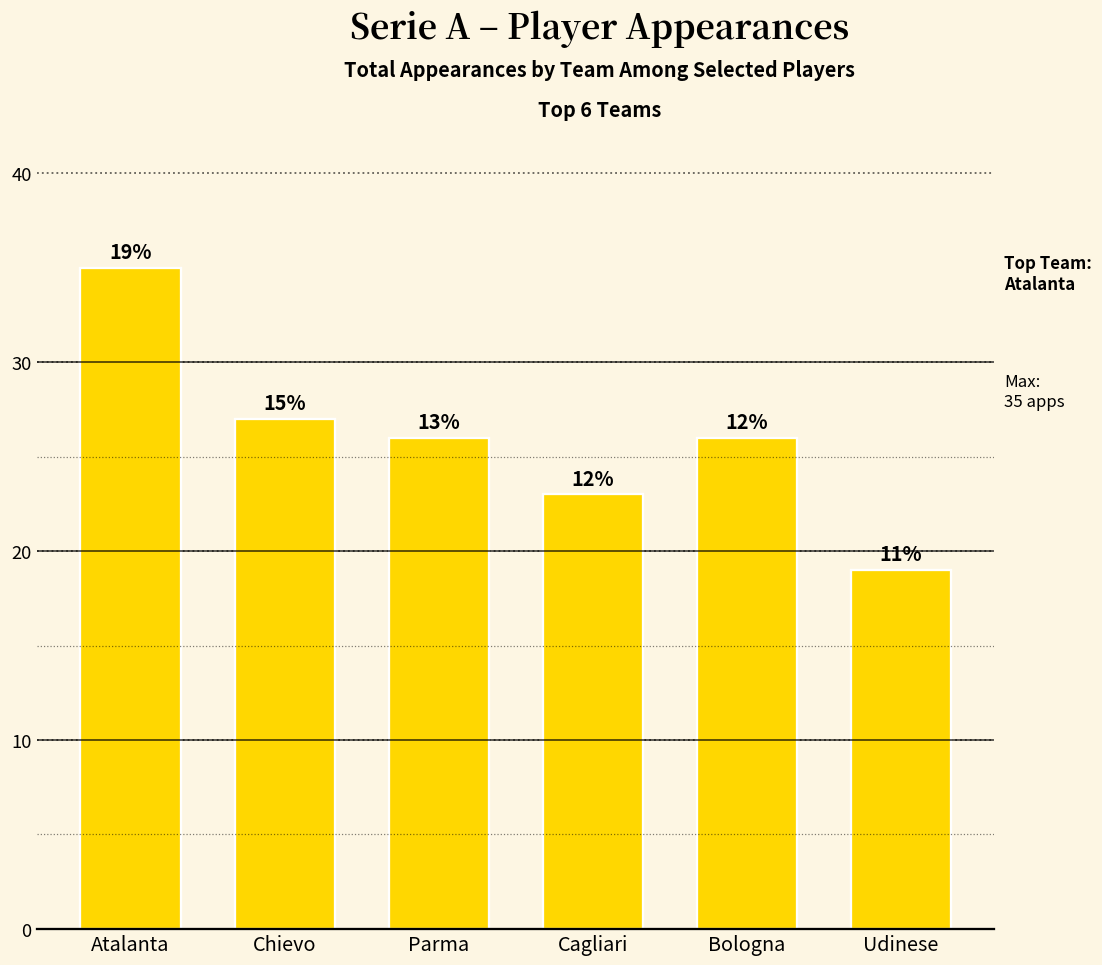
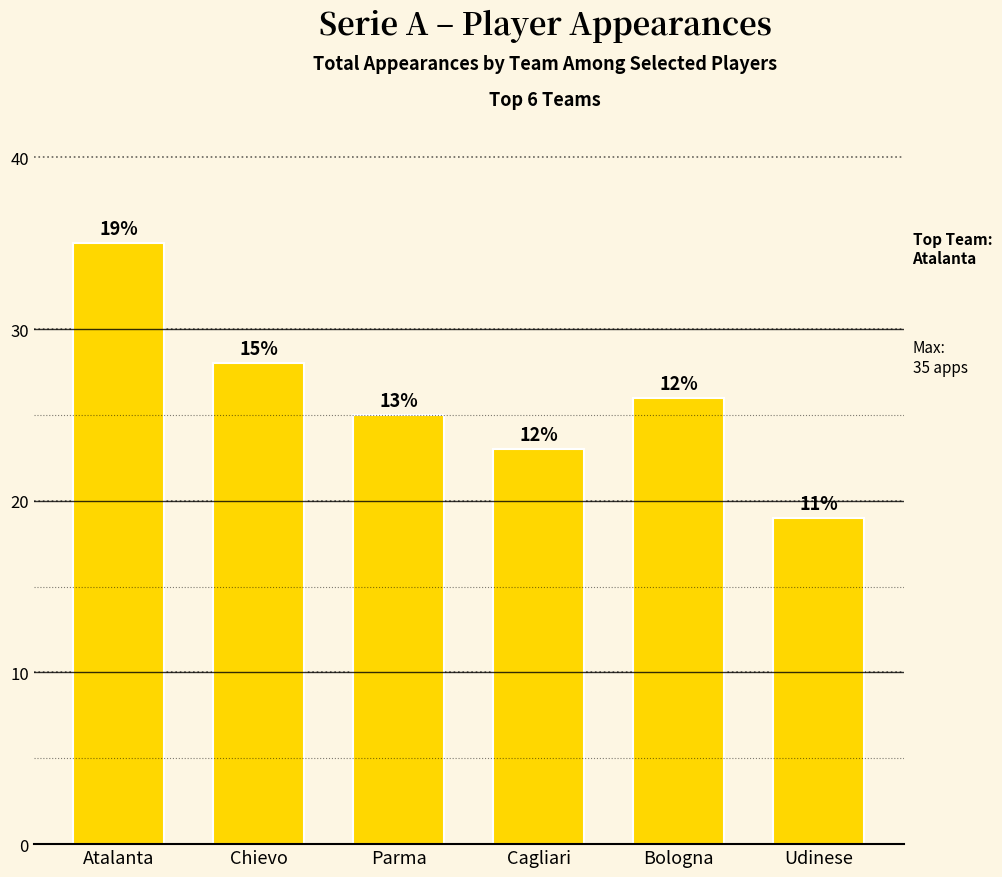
  {
-   "Chievo": 27,
-   "Parma": 26
+   "Chievo": 28,
+   "Parma": 25
  }
